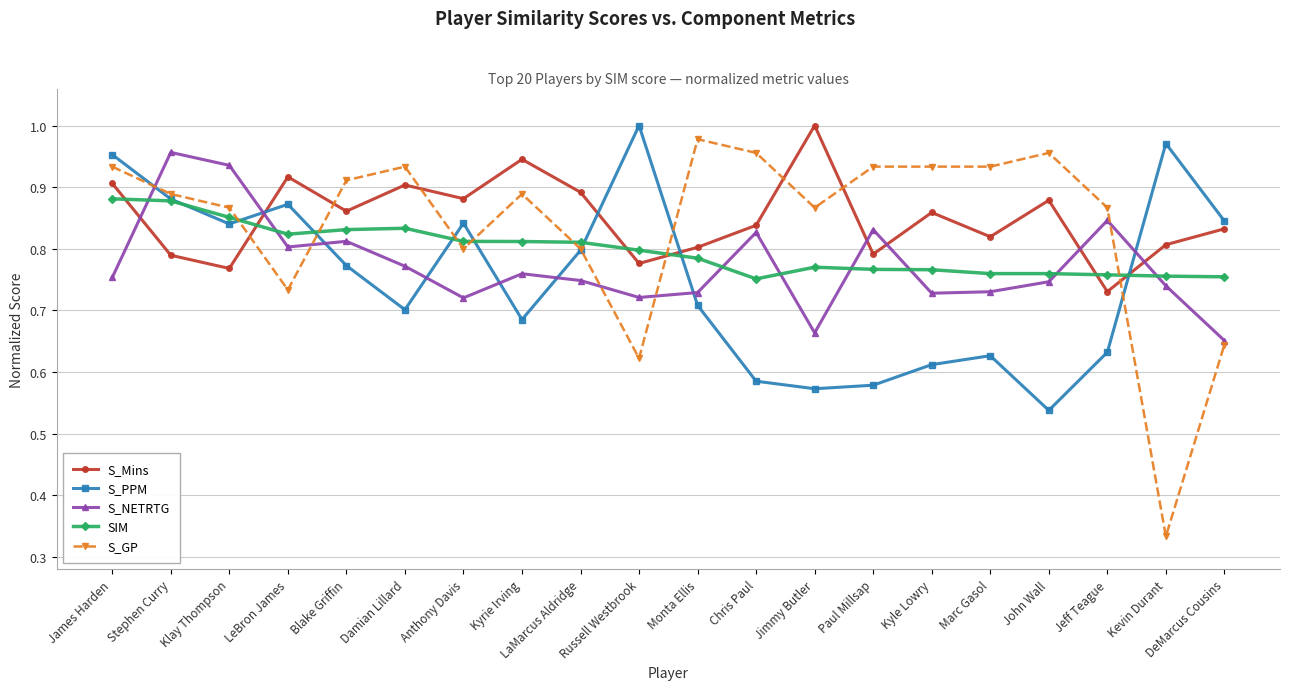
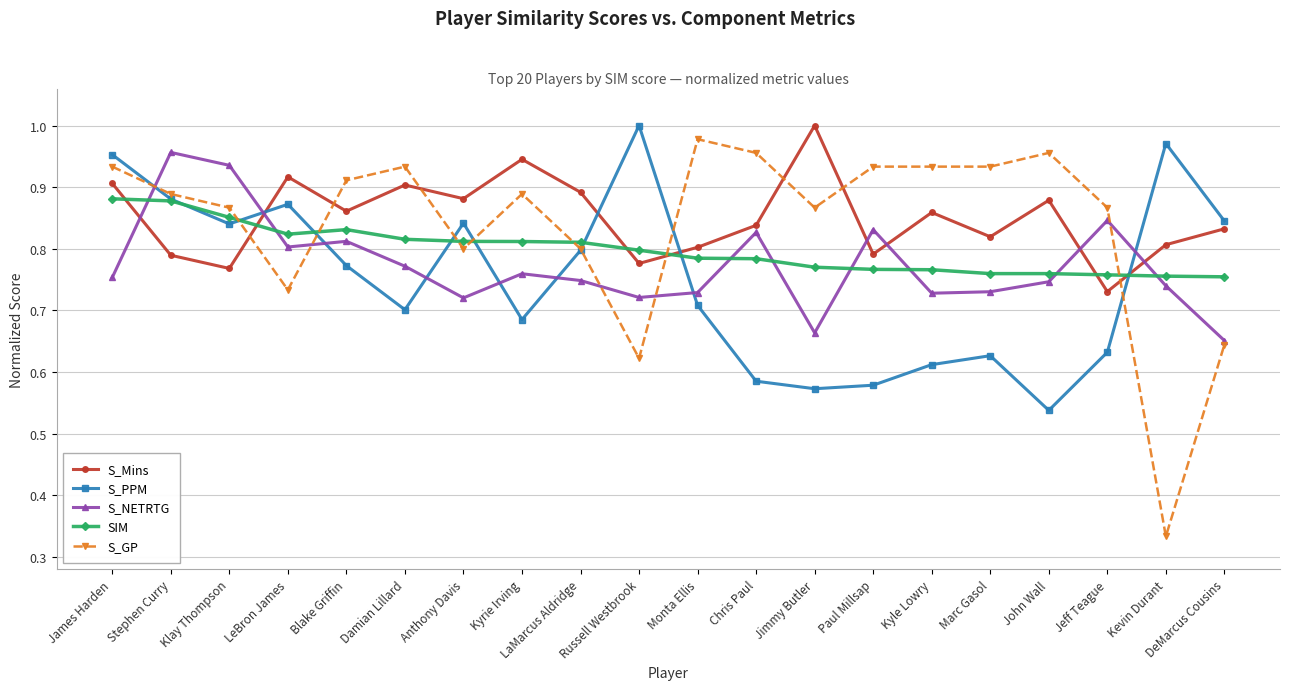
  {
    "S_Mins": {
      "James Harden": 0.91,
      "Stephen Curry": 0.79,
      "Klay Thompson": 0.77,
      "LeBron James": 0.92,
      "Blake Griffin": 0.86,
      "Damian Lillard": 0.90,
      "Anthony Davis": 0.88,
      "Kyrie Irving": 0.95,
      "LaMarcus Aldridge": 0.89,
      "Russell Westbrook": 0.78,
      "Monta Ellis": 0.80,
      "Chris Paul": 0.84,
      "Jimmy Butler": 1.00,
      "Paul Millsap": 0.79,
      "Kyle Lowry": 0.86,
      "Marc Gasol": 0.82,
      "John Wall": 0.88,
      "Jeff Teague": 0.73,
      "Kevin Durant": 0.81,
      "DeMarcus Cousins": 0.83
    },
    "S_PPM": {
      "James Harden": 0.95,
      "Klay Thompson": 0.84,
      "LeBron James": 0.87,
      "Blake Griffin": 0.77,
      "Damian Lillard": 0.70,
      "Anthony Davis": 0.84,
      "Kyrie Irving": 0.69,
      "Russell Westbrook": 1.00,
      "Monta Ellis": 0.71,
      "Chris Paul": 0.59,
      "Jimmy Butler": 0.57,
      "Paul Millsap": 0.58,
      "Kyle Lowry": 0.61,
      "Marc Gasol": 0.63,
      "John Wall": 0.54,
      "Jeff Teague": 0.63,
      "Kevin Durant": 0.97,
      "DeMarcus Cousins": 0.85
    },
    "S_NETRTG": {
      "James Harden": 0.75,
      "Stephen Curry": 0.96,
      "Klay Thompson": 0.94,
      "LeBron James": 0.80,
      "Blake Griffin": 0.81,
      "Damian Lillard": 0.77,
      "Anthony Davis": 0.72,
      "Kyrie Irving": 0.76,
      "LaMarcus Aldridge": 0.75,
      "Russell Westbrook": 0.72,
      "Monta Ellis": 0.73,
      "Chris Paul": 0.83,
      "Jimmy Butler": 0.66,
      "Paul Millsap": 0.83,
      "Kyle Lowry": 0.73,
      "Marc Gasol": 0.73,
      "John Wall": 0.75,
      "Jeff Teague": 0.85,
      "Kevin Durant": 0.74,
      "DeMarcus Cousins": 0.65
    },
    "SIM": {
      "James Harden": 0.88,
      "Klay Thompson": 0.85,
      "LeBron James": 0.82,
      "Blake Griffin": 0.83,
-     "Damian Lillard": 0.83,
+     "Damian Lillard": 0.82,
      "Anthony Davis": 0.81,
      "Kyrie Irving": 0.81,
      "LaMarcus Aldridge": 0.81,
      "Russell Westbrook": 0.80,
      "Monta Ellis": 0.78,
-     "Chris Paul": 0.75,
+     "Chris Paul": 0.78,
      "Jimmy Butler": 0.77,
      "Paul Millsap": 0.77,
      "Kyle Lowry": 0.77,
      "Marc Gasol": 0.76,
      "John Wall": 0.76,
      "Jeff Teague": 0.76,
      "Kevin Durant": 0.76,
      "DeMarcus Cousins": 0.75
    },
    "S_GP": {
      "James Harden": 0.93,
      "Stephen Curry": 0.89,
      "Klay Thompson": 0.87,
      "LeBron James": 0.73,
      "Blake Griffin": 0.91,
      "Damian Lillard": 0.93,
      "Anthony Davis": 0.80,
      "Kyrie Irving": 0.89,
      "Russell Westbrook": 0.62,
      "Monta Ellis": 0.98,
      "Chris Paul": 0.96,
      "Jimmy Butler": 0.87,
      "Paul Millsap": 0.93,
      "Kyle Lowry": 0.93,
      "Marc Gasol": 0.93,
      "John Wall": 0.96,
      "Jeff Teague": 0.87,
      "Kevin Durant": 0.33,
      "DeMarcus Cousins": 0.64
    }
  }
